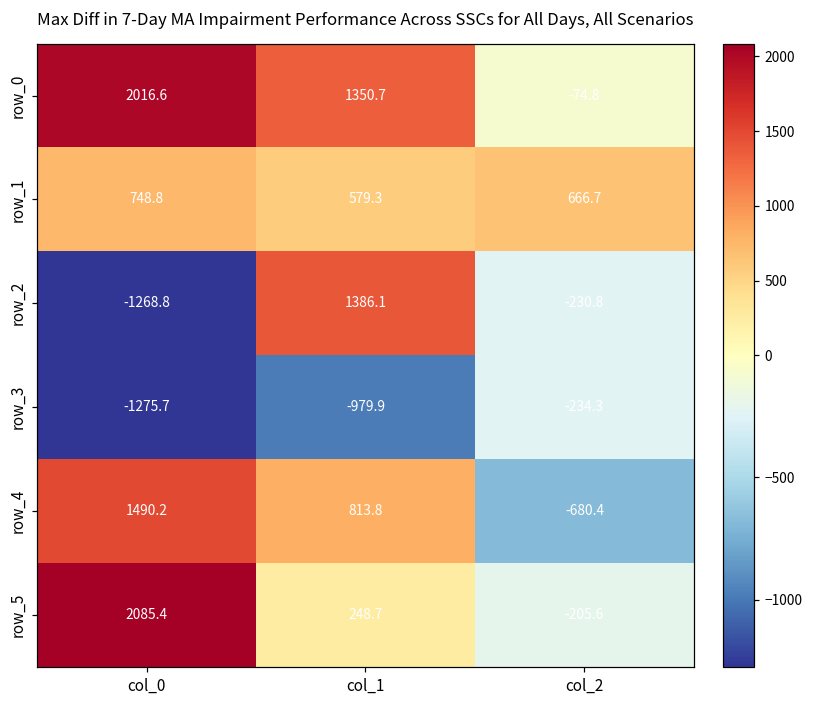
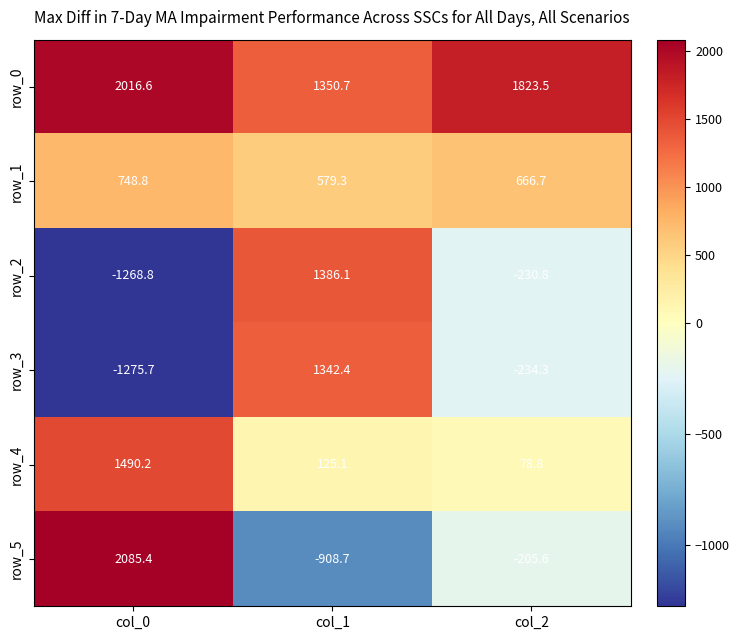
  {
    "row_0": {
      "col_0": 2016.6,
      "col_1": 1350.7,
-     "col_2": -74.8
+     "col_2": 1823.5
    },
    "row_1": {
      "col_0": 748.8,
      "col_1": 579.3,
      "col_2": 666.7
    },
    "row_2": {
      "col_0": -1268.8,
      "col_1": 1386.1
    },
    "row_3": {
      "col_0": -1275.7,
-     "col_1": -979.9
+     "col_1": 1342.4
    },
    "row_4": {
      "col_0": 1490.2,
-     "col_1": 813.8,
-     "col_2": -680.4
+     "col_1": 125.1,
+     "col_2": 78.8
    },
    "row_5": {
      "col_0": 2085.4,
-     "col_1": 248.7
+     "col_1": -908.7
    }
  }
